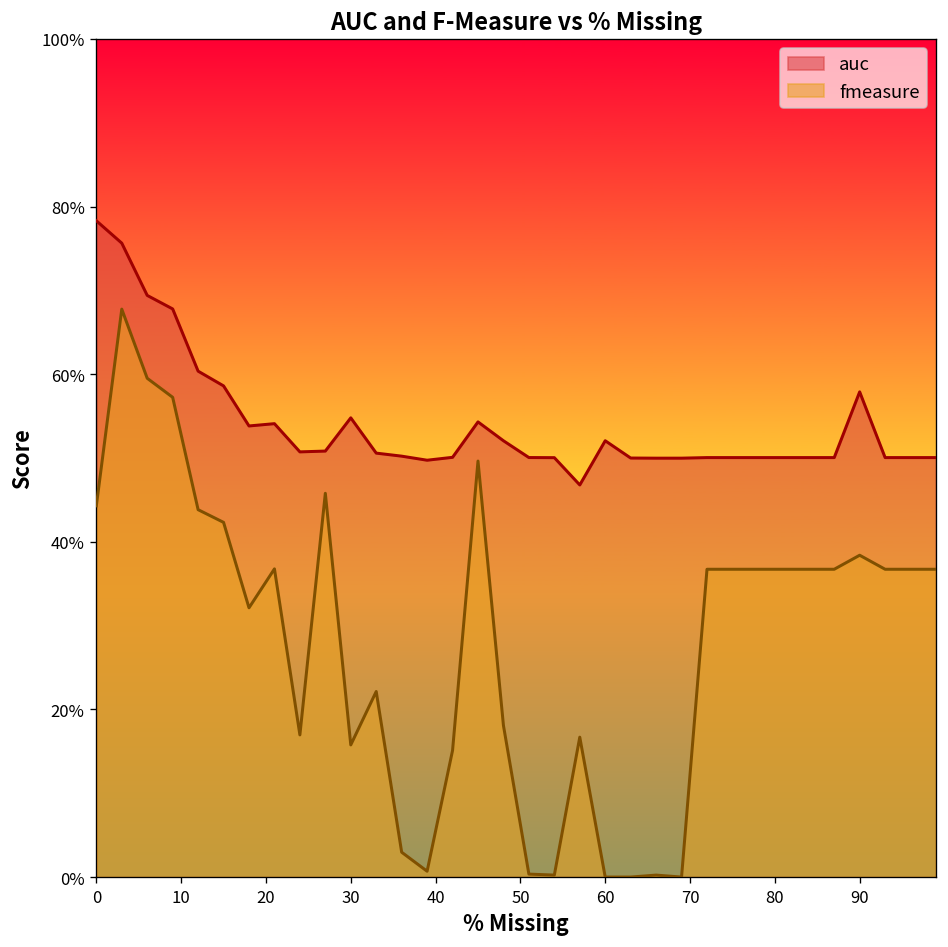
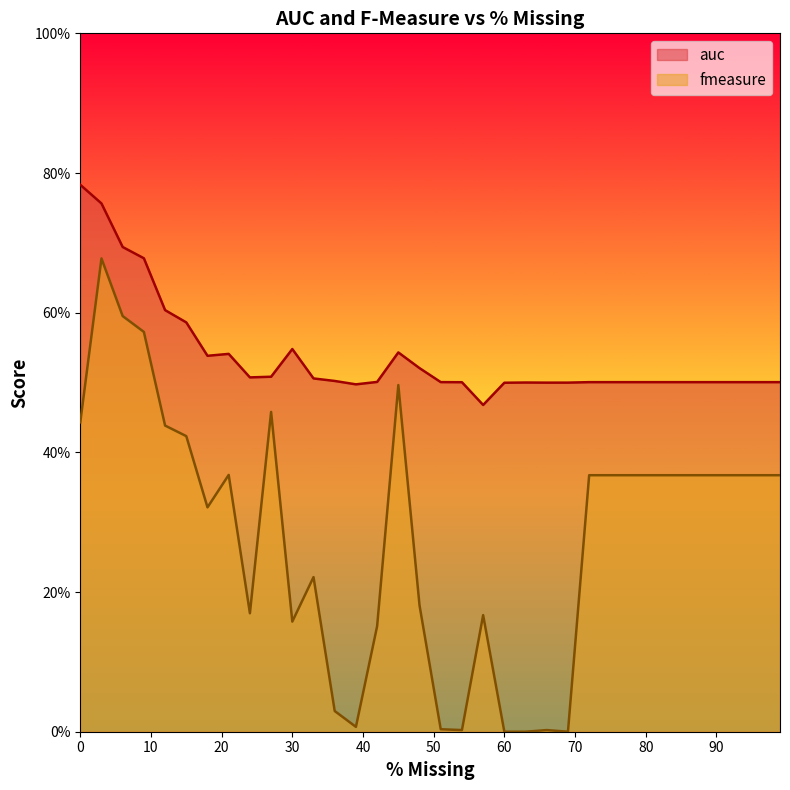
  {
    "auc": {
      "0": "78%",
      "30": "55%",
-     "60": "52%",
-     "90": "58%"
+     "60": "50%",
+     "90": "50%"
    },
    "fmeasure": {
      "0": "44%",
      "30": "16%",
      "60": "0%",
-     "90": "38%"
+     "90": "37%"
    }
  }
